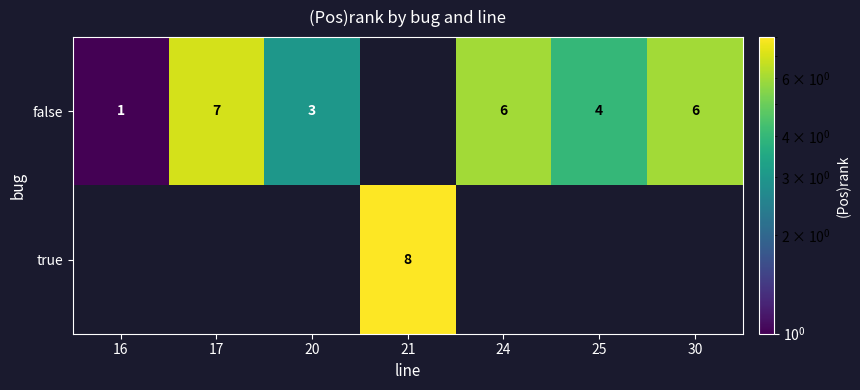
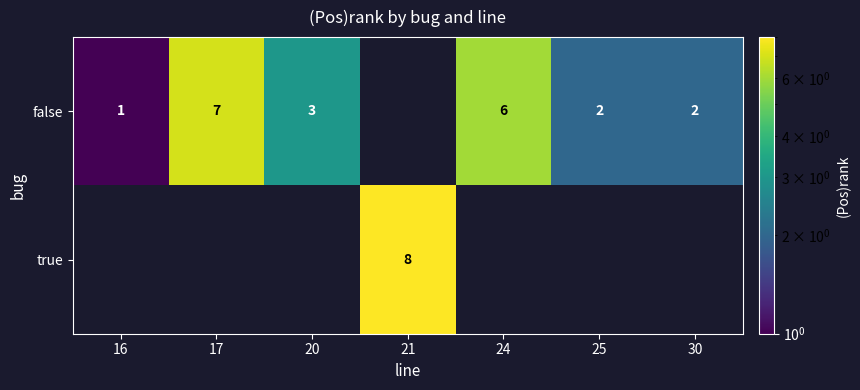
  {
    "false": {
      "16": 1,
      "17": 7,
      "20": 3,
      "24": 6,
-     "25": 4,
-     "30": 6
+     "25": 2,
+     "30": 2
    },
    "true": {
      "21": 8
    }
  }
